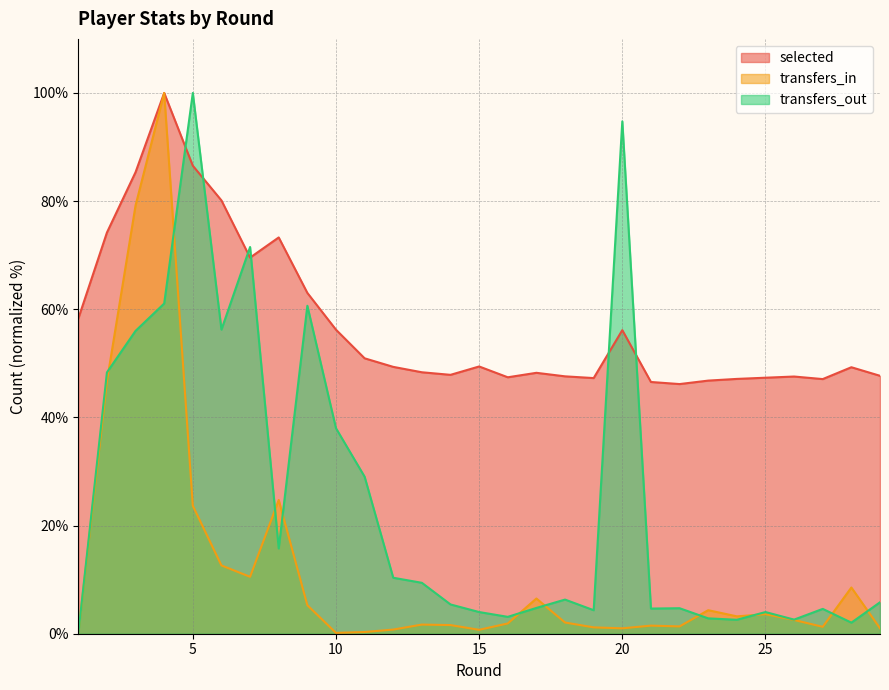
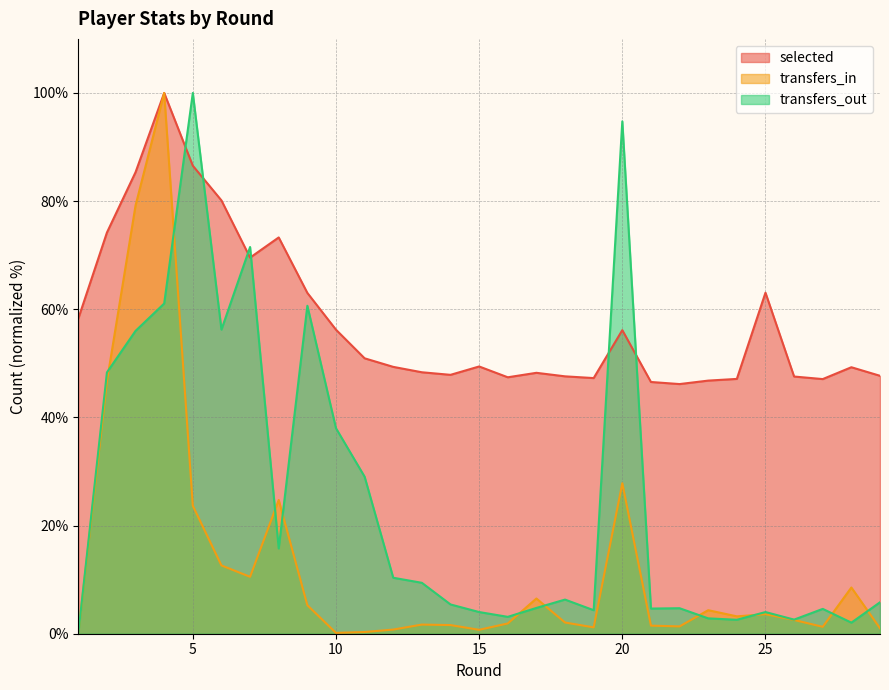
  {
    "selected": {
      "5": "87%",
      "10": "56%",
      "15": "49%",
      "20": "56%",
-     "25": "47%"
+     "25": "63%"
    },
    "transfers_in": {
      "5": "24%",
      "10": "0%",
      "15": "1%",
-     "20": "1%"
+     "20": "28%"
    },
    "transfers_out": {
      "5": "100%",
      "10": "38%",
      "15": "4%",
      "20": "95%"
    }
  }
